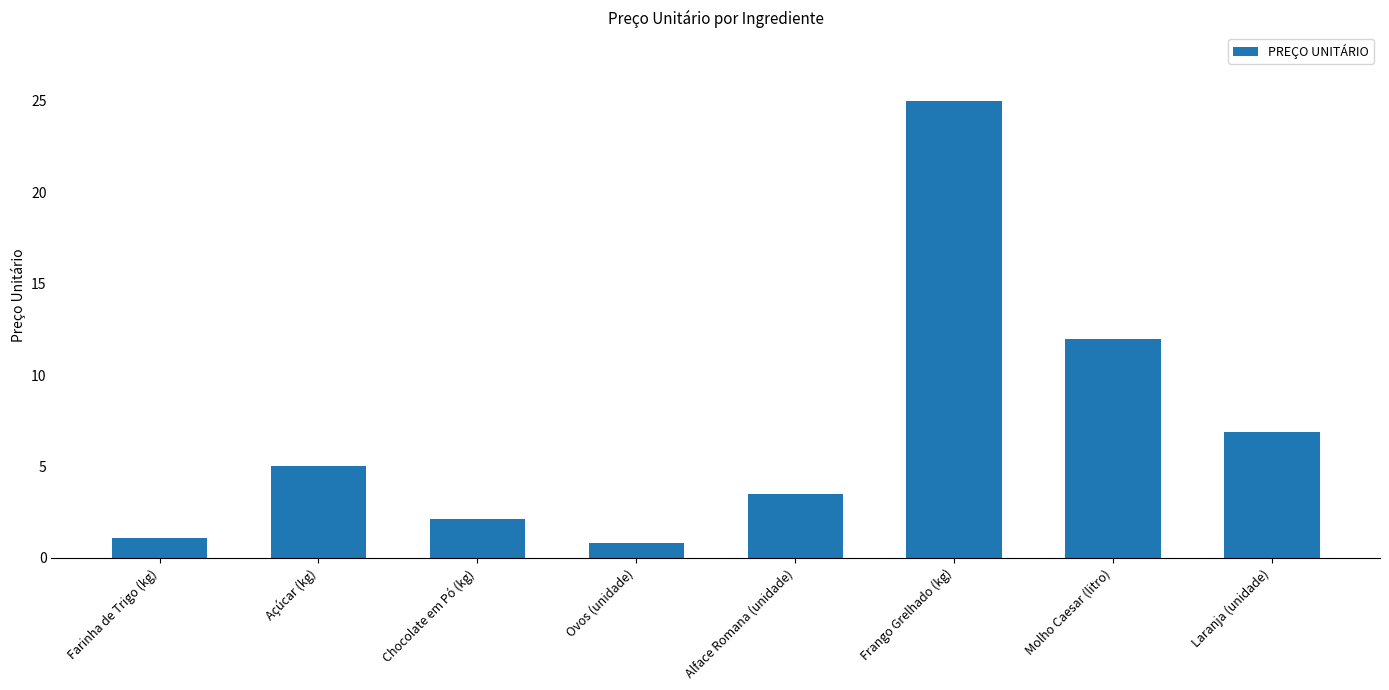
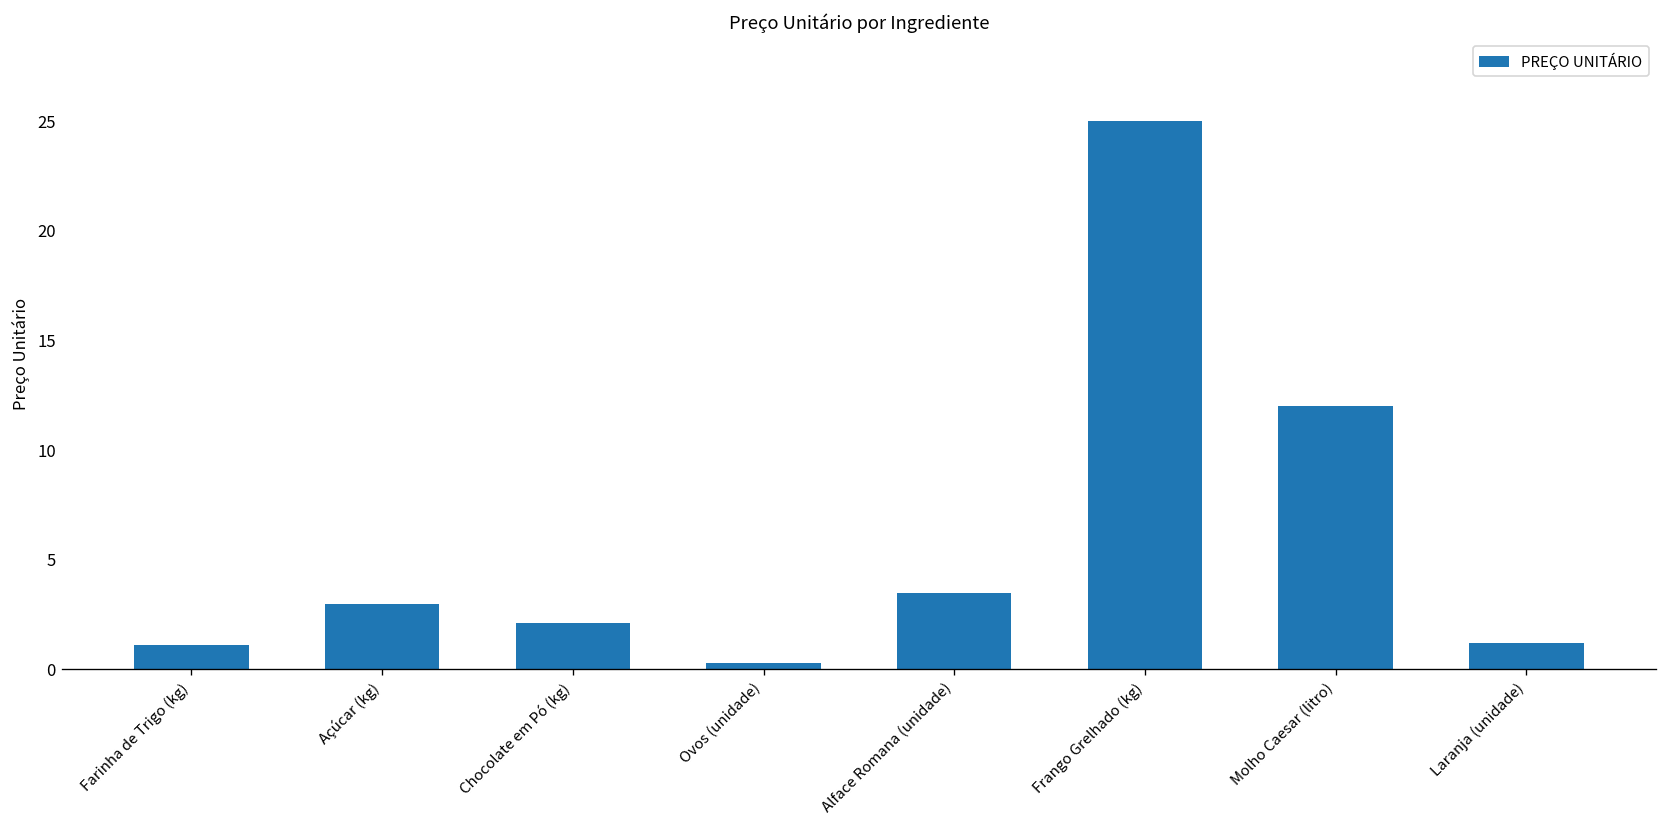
  {
    "Farinha de Trigo (kg)": 1.1,
-   "Açúcar (kg)": 5,
+   "Açúcar (kg)": 3,
    "Chocolate em Pó (kg)": 2.1,
-   "Ovos (unidade)": 0.8,
+   "Ovos (unidade)": 0.3,
    "Alface Romana (unidade)": 3.5,
    "Frango Grelhado (kg)": 25.0,
    "Molho Caesar (litro)": 12.0,
-   "Laranja (unidade)": 6.9
+   "Laranja (unidade)": 1.2
  }
